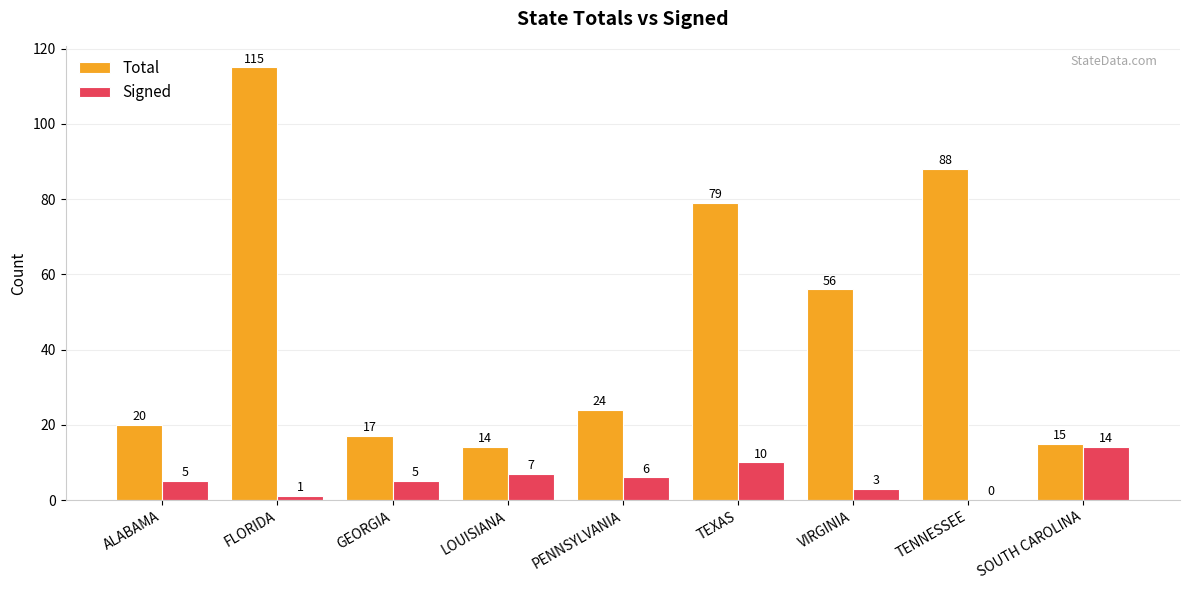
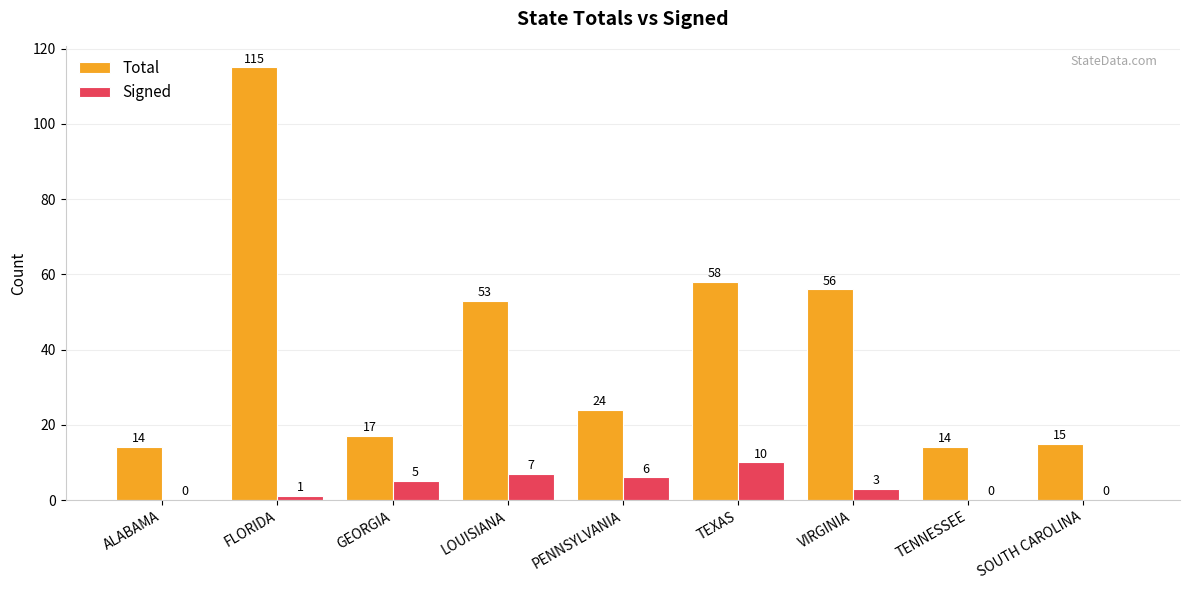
  {
    "Total": {
-     "ALABAMA": 20,
+     "ALABAMA": 14,
      "FLORIDA": 115,
      "GEORGIA": 17,
-     "LOUISIANA": 14,
+     "LOUISIANA": 53,
      "PENNSYLVANIA": 24,
-     "TEXAS": 79,
+     "TEXAS": 58,
      "VIRGINIA": 56,
-     "TENNESSEE": 88,
+     "TENNESSEE": 14,
      "SOUTH CAROLINA": 15
    },
    "Signed": {
-     "ALABAMA": 5,
+     "ALABAMA": 0,
      "FLORIDA": 1,
      "GEORGIA": 5,
      "LOUISIANA": 7,
      "PENNSYLVANIA": 6,
      "TEXAS": 10,
      "VIRGINIA": 3,
      "TENNESSEE": 0,
-     "SOUTH CAROLINA": 14
+     "SOUTH CAROLINA": 0
    }
  }
